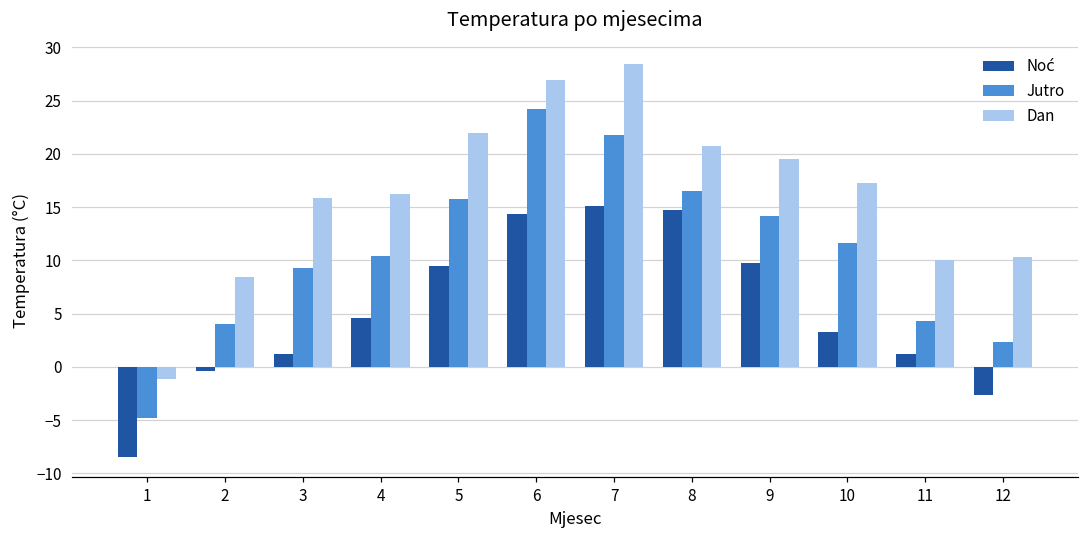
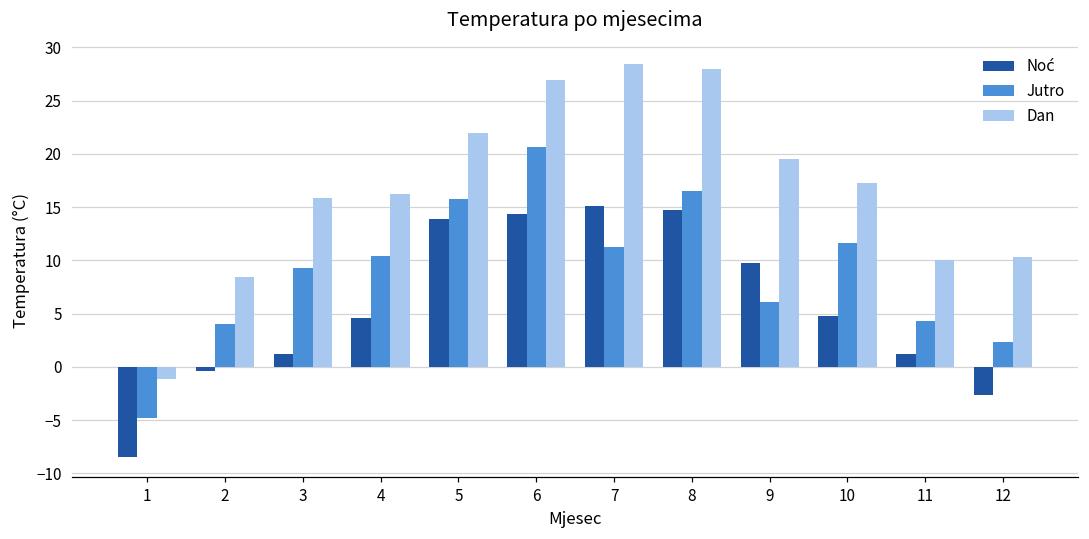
  {
    "Noć": {
      "1": -9,
      "2": 0,
      "3": 1,
      "4": 5,
-     "5": 10,
+     "5": 14,
      "6": 14,
      "7": 15,
      "8": 15,
      "9": 10,
-     "10": 3,
+     "10": 5,
      "11": 1,
      "12": -3
    },
    "Jutro": {
      "1": -5,
      "2": 4,
      "3": 9,
      "4": 10,
      "5": 16,
-     "6": 24,
-     "7": 22,
+     "6": 21,
+     "7": 11,
      "8": 16,
-     "9": 14,
+     "9": 6,
      "10": 12,
      "11": 4,
      "12": 2
    },
    "Dan": {
      "1": -1,
      "2": 8,
      "3": 16,
      "4": 16,
      "5": 22,
      "6": 27,
      "7": 28,
-     "8": 21,
+     "8": 28,
      "9": 20,
      "10": 17,
      "11": 10,
      "12": 10
    }
  }
